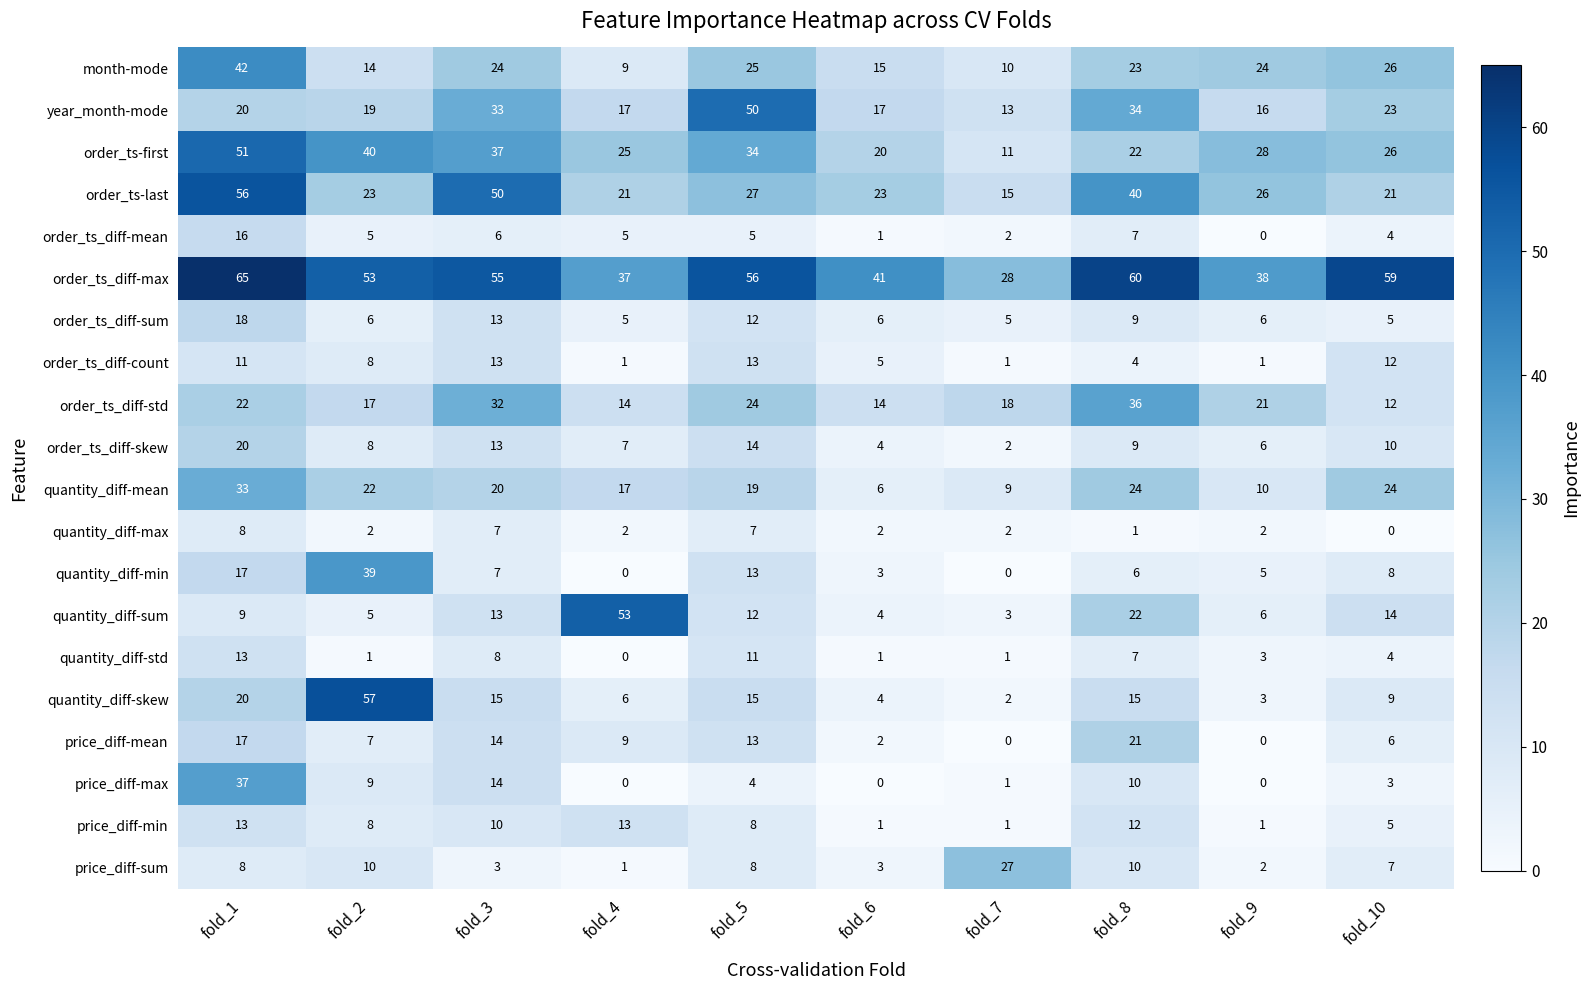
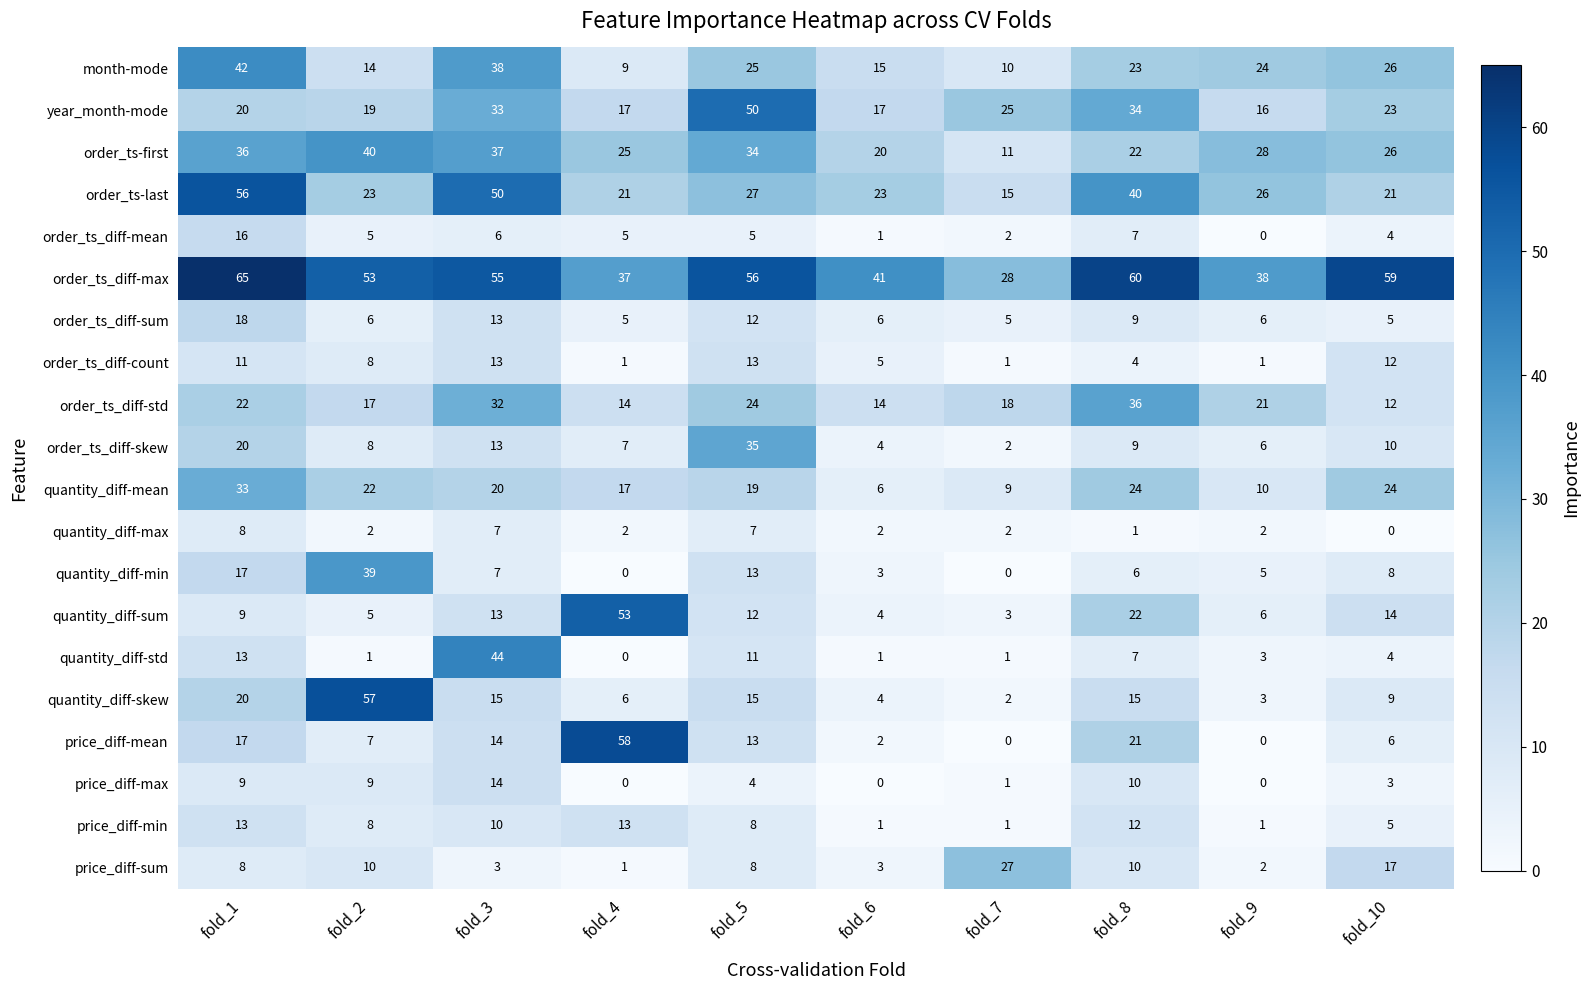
  {
    "month-mode": {
      "fold_1": 42,
      "fold_2": 14,
-     "fold_3": 24,
+     "fold_3": 38,
      "fold_4": 9,
      "fold_5": 25,
      "fold_6": 15,
      "fold_7": 10,
      "fold_8": 23,
      "fold_9": 24,
      "fold_10": 26
    },
    "year_month-mode": {
      "fold_1": 20,
      "fold_2": 19,
      "fold_3": 33,
      "fold_4": 17,
      "fold_5": 50,
      "fold_6": 17,
-     "fold_7": 13,
+     "fold_7": 25,
      "fold_8": 34,
      "fold_9": 16,
      "fold_10": 23
    },
    "order_ts-first": {
-     "fold_1": 51,
+     "fold_1": 36,
      "fold_2": 40,
      "fold_3": 37,
      "fold_4": 25,
      "fold_5": 34,
      "fold_6": 20,
      "fold_7": 11,
      "fold_8": 22,
      "fold_9": 28,
      "fold_10": 26
    },
    "order_ts-last": {
      "fold_1": 56,
      "fold_2": 23,
      "fold_3": 50,
      "fold_4": 21,
      "fold_5": 27,
      "fold_6": 23,
      "fold_7": 15,
      "fold_8": 40,
      "fold_9": 26,
      "fold_10": 21
    },
    "order_ts_diff-mean": {
      "fold_1": 16,
      "fold_2": 5,
      "fold_3": 6,
      "fold_4": 5,
      "fold_5": 5,
      "fold_6": 1,
      "fold_7": 2,
      "fold_8": 7,
      "fold_9": 0,
      "fold_10": 4
    },
    "order_ts_diff-max": {
      "fold_1": 65,
      "fold_2": 53,
      "fold_3": 55,
      "fold_4": 37,
      "fold_5": 56,
      "fold_6": 41,
      "fold_7": 28,
      "fold_8": 60,
      "fold_9": 38,
      "fold_10": 59
    },
    "order_ts_diff-sum": {
      "fold_1": 18,
      "fold_2": 6,
      "fold_3": 13,
      "fold_4": 5,
      "fold_5": 12,
      "fold_6": 6,
      "fold_7": 5,
      "fold_8": 9,
      "fold_9": 6,
      "fold_10": 5
    },
    "order_ts_diff-count": {
      "fold_1": 11,
      "fold_2": 8,
      "fold_3": 13,
      "fold_4": 1,
      "fold_5": 13,
      "fold_6": 5,
      "fold_7": 1,
      "fold_8": 4,
      "fold_9": 1,
      "fold_10": 12
    },
    "order_ts_diff-std": {
      "fold_1": 22,
      "fold_2": 17,
      "fold_3": 32,
      "fold_4": 14,
      "fold_5": 24,
      "fold_6": 14,
      "fold_7": 18,
      "fold_8": 36,
      "fold_9": 21,
      "fold_10": 12
    },
    "order_ts_diff-skew": {
      "fold_1": 20,
      "fold_2": 8,
      "fold_3": 13,
      "fold_4": 7,
-     "fold_5": 14,
+     "fold_5": 35,
      "fold_6": 4,
      "fold_7": 2,
      "fold_8": 9,
      "fold_9": 6,
      "fold_10": 10
    },
    "quantity_diff-mean": {
      "fold_1": 33,
      "fold_2": 22,
      "fold_3": 20,
      "fold_4": 17,
      "fold_5": 19,
      "fold_6": 6,
      "fold_7": 9,
      "fold_8": 24,
      "fold_9": 10,
      "fold_10": 24
    },
    "quantity_diff-max": {
      "fold_1": 8,
      "fold_2": 2,
      "fold_3": 7,
      "fold_4": 2,
      "fold_5": 7,
      "fold_6": 2,
      "fold_7": 2,
      "fold_8": 1,
      "fold_9": 2,
      "fold_10": 0
    },
    "quantity_diff-min": {
      "fold_1": 17,
      "fold_2": 39,
      "fold_3": 7,
      "fold_4": 0,
      "fold_5": 13,
      "fold_6": 3,
      "fold_7": 0,
      "fold_8": 6,
      "fold_9": 5,
      "fold_10": 8
    },
    "quantity_diff-sum": {
      "fold_1": 9,
      "fold_2": 5,
      "fold_3": 13,
      "fold_4": 53,
      "fold_5": 12,
      "fold_6": 4,
      "fold_7": 3,
      "fold_8": 22,
      "fold_9": 6,
      "fold_10": 14
    },
    "quantity_diff-std": {
      "fold_1": 13,
      "fold_2": 1,
-     "fold_3": 8,
+     "fold_3": 44,
      "fold_4": 0,
      "fold_5": 11,
      "fold_6": 1,
      "fold_7": 1,
      "fold_8": 7,
      "fold_9": 3,
      "fold_10": 4
    },
    "quantity_diff-skew": {
      "fold_1": 20,
      "fold_2": 57,
      "fold_3": 15,
      "fold_4": 6,
      "fold_5": 15,
      "fold_6": 4,
      "fold_7": 2,
      "fold_8": 15,
      "fold_9": 3,
      "fold_10": 9
    },
    "price_diff-mean": {
      "fold_1": 17,
      "fold_2": 7,
      "fold_3": 14,
-     "fold_4": 9,
+     "fold_4": 58,
      "fold_5": 13,
      "fold_6": 2,
      "fold_7": 0,
      "fold_8": 21,
      "fold_9": 0,
      "fold_10": 6
    },
    "price_diff-max": {
-     "fold_1": 37,
+     "fold_1": 9,
      "fold_2": 9,
      "fold_3": 14,
      "fold_4": 0,
      "fold_5": 4,
      "fold_6": 0,
      "fold_7": 1,
      "fold_8": 10,
      "fold_9": 0,
      "fold_10": 3
    },
    "price_diff-min": {
      "fold_1": 13,
      "fold_2": 8,
      "fold_3": 10,
      "fold_4": 13,
      "fold_5": 8,
      "fold_6": 1,
      "fold_7": 1,
      "fold_8": 12,
      "fold_9": 1,
      "fold_10": 5
    },
    "price_diff-sum": {
      "fold_1": 8,
      "fold_2": 10,
      "fold_3": 3,
      "fold_4": 1,
      "fold_5": 8,
      "fold_6": 3,
      "fold_7": 27,
      "fold_8": 10,
      "fold_9": 2,
-     "fold_10": 7
+     "fold_10": 17
    }
  }
